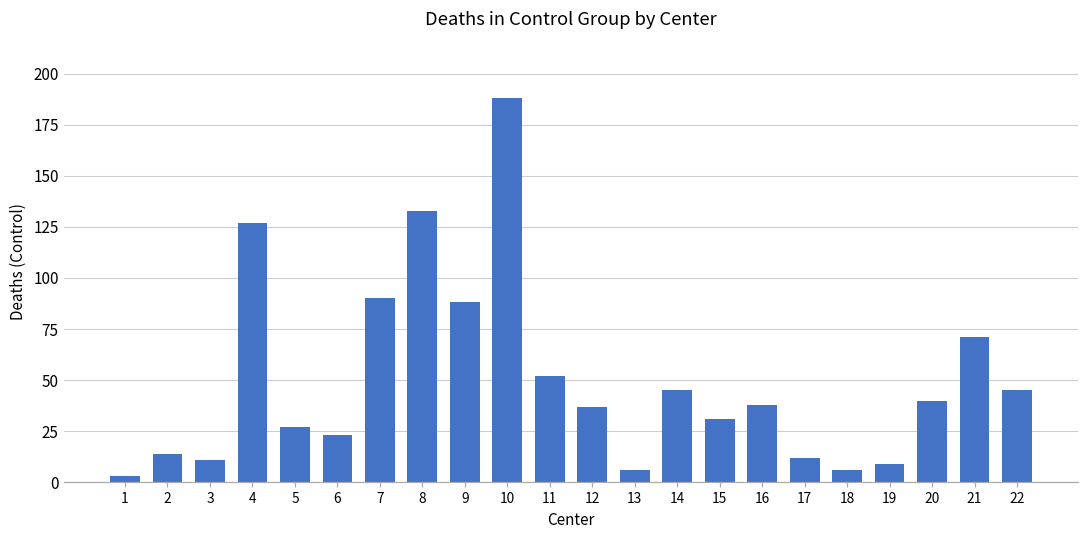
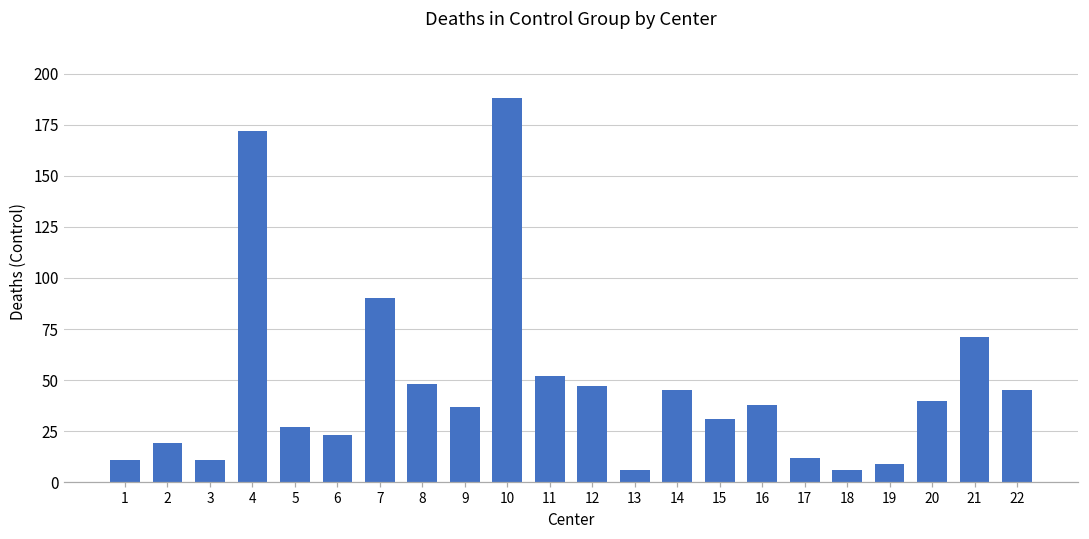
  {
-   "1": 3,
-   "2": 14,
+   "1": 11,
+   "2": 19,
    "3": 11,
-   "4": 127,
+   "4": 172,
    "5": 27,
    "6": 23,
    "7": 90,
-   "8": 133,
-   "9": 88,
+   "8": 48,
+   "9": 37,
    "10": 188,
    "11": 52,
-   "12": 37,
+   "12": 47,
    "13": 6,
    "14": 45,
    "15": 31,
    "16": 38,
    "17": 12,
    "18": 6,
    "19": 9,
    "20": 40,
    "21": 71,
    "22": 45
  }
